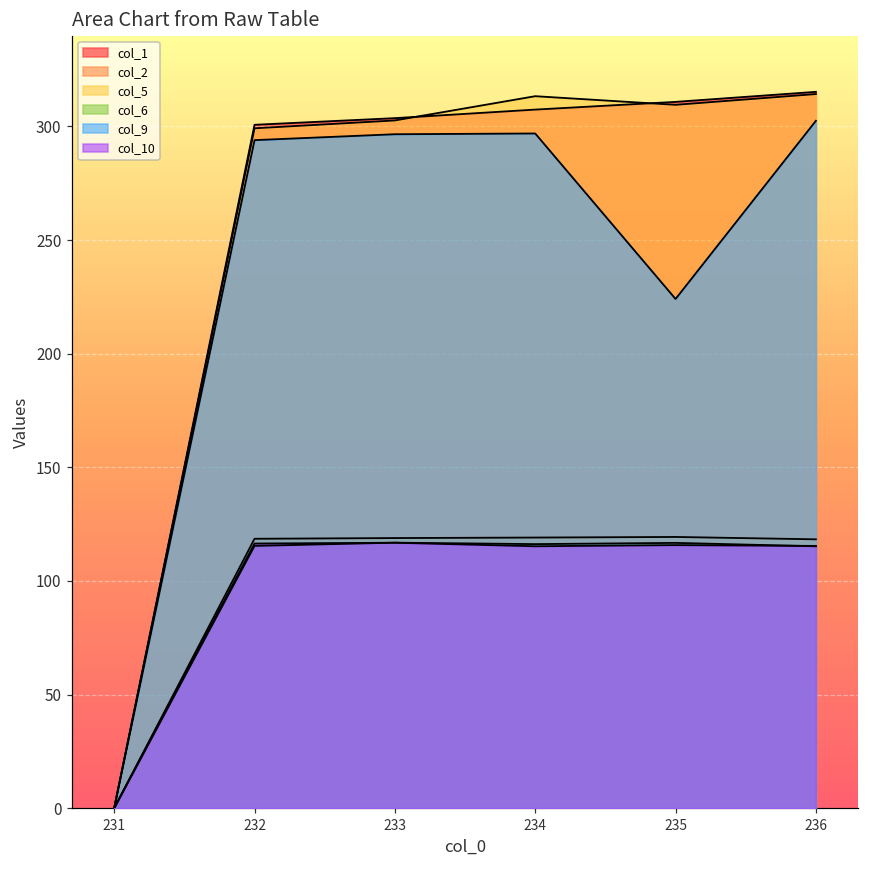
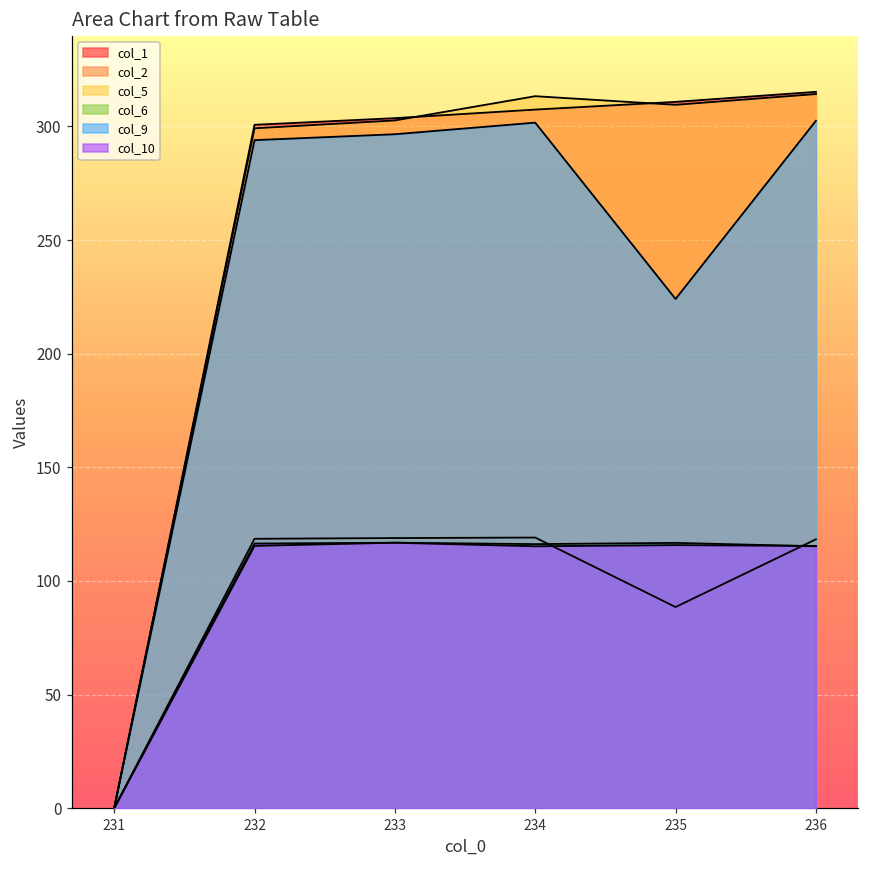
  {
    "col_1": {
      "232": 301,
      "234": 307,
      "235": 311
    },
    "col_2": {
      "232": 119,
      "233": 119,
      "234": 119,
-     "235": 119,
+     "235": 89,
      "236": 118
    },
    "col_5": {
      "232": 299,
      "234": 313,
      "235": 310
    },
    "col_9": {
      "232": 294,
      "233": 297,
-     "234": 297,
+     "234": 302,
      "235": 224,
      "236": 302
    }
  }
